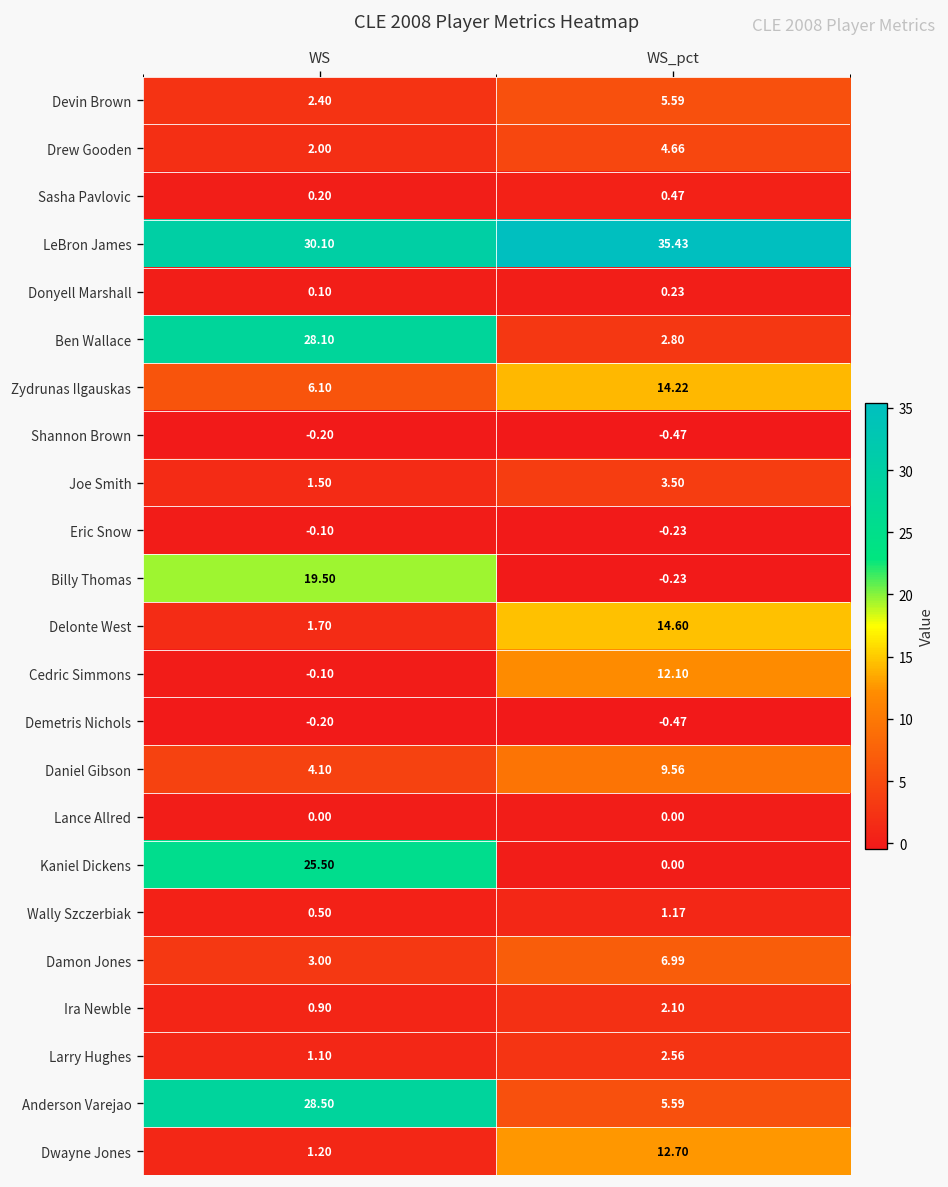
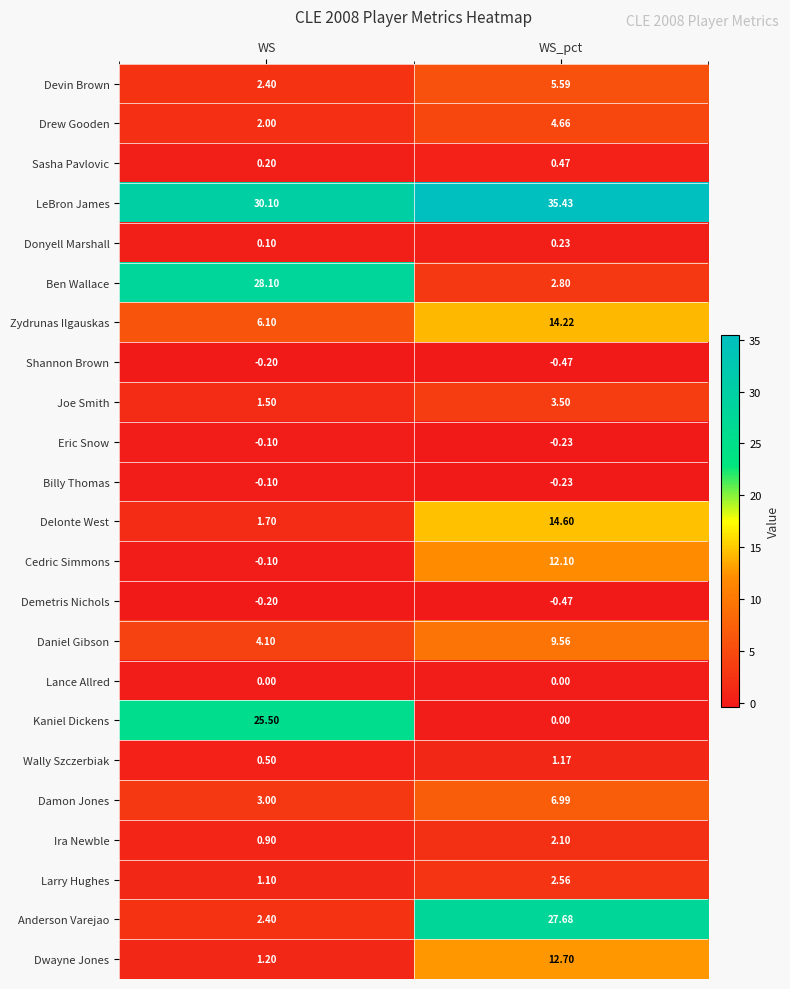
  {
    "Devin Brown": {
      "WS": 2.40,
      "WS_pct": 5.59
    },
    "Drew Gooden": {
      "WS": 2.00,
      "WS_pct": 4.66
    },
    "Sasha Pavlovic": {
      "WS": 0.20,
      "WS_pct": 0.47
    },
    "LeBron James": {
      "WS": 30.10,
      "WS_pct": 35.43
    },
    "Donyell Marshall": {
      "WS": 0.10,
      "WS_pct": 0.23
    },
    "Ben Wallace": {
      "WS": 28.10,
      "WS_pct": 2.80
    },
    "Zydrunas Ilgauskas": {
      "WS": 6.10,
      "WS_pct": 14.22
    },
    "Shannon Brown": {
      "WS": -0.20,
      "WS_pct": -0.47
    },
    "Joe Smith": {
      "WS": 1.50,
      "WS_pct": 3.50
    },
    "Eric Snow": {
      "WS": -0.10,
      "WS_pct": -0.23
    },
    "Billy Thomas": {
-     "WS": 19.50,
+     "WS": -0.10,
      "WS_pct": -0.23
    },
    "Delonte West": {
      "WS": 1.70,
      "WS_pct": 14.60
    },
    "Cedric Simmons": {
      "WS": -0.10,
      "WS_pct": 12.10
    },
    "Demetris Nichols": {
      "WS": -0.20,
      "WS_pct": -0.47
    },
    "Daniel Gibson": {
      "WS": 4.10,
      "WS_pct": 9.56
    },
    "Lance Allred": {
      "WS": 0.00,
      "WS_pct": 0.00
    },
    "Kaniel Dickens": {
      "WS": 25.50,
      "WS_pct": 0.00
    },
    "Wally Szczerbiak": {
      "WS": 0.50,
      "WS_pct": 1.17
    },
    "Damon Jones": {
      "WS": 3.00,
      "WS_pct": 6.99
    },
    "Ira Newble": {
      "WS": 0.90,
      "WS_pct": 2.10
    },
    "Larry Hughes": {
      "WS": 1.10,
      "WS_pct": 2.56
    },
    "Anderson Varejao": {
-     "WS": 28.50,
-     "WS_pct": 5.59
+     "WS": 2.40,
+     "WS_pct": 27.68
    },
    "Dwayne Jones": {
      "WS": 1.20,
      "WS_pct": 12.70
    }
  }
